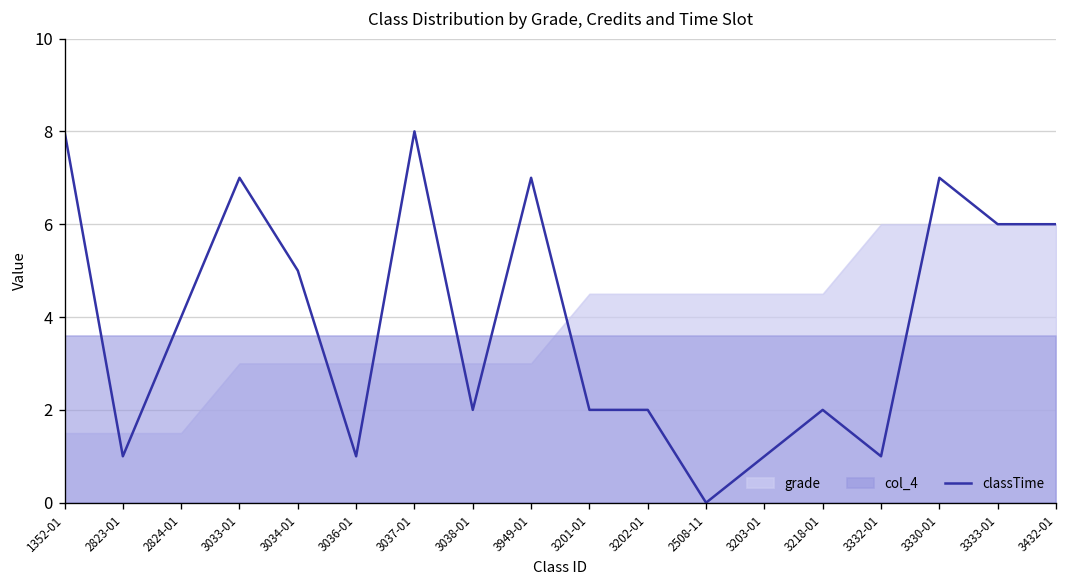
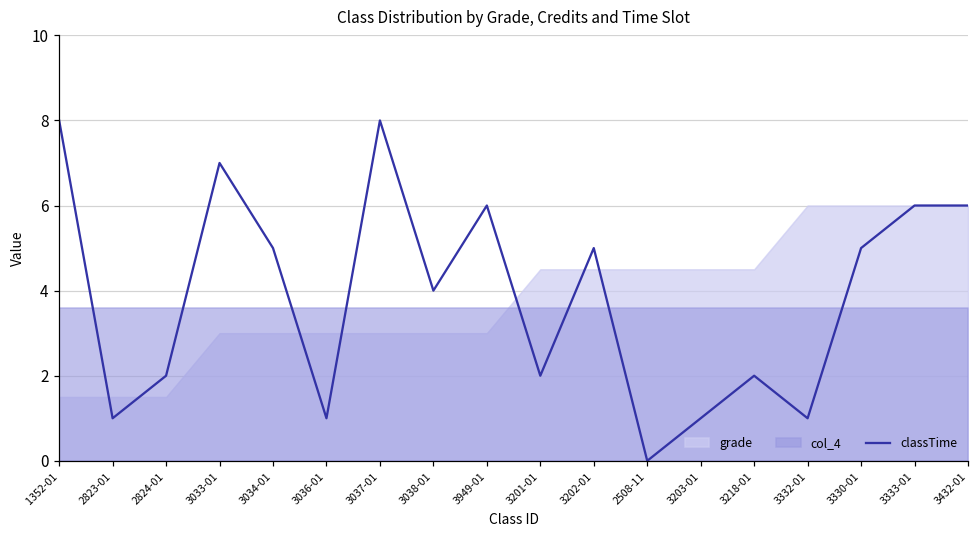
  {
    "classTime": {
      "1352-01": 8,
      "2823-01": 1,
-     "2824-01": 4,
+     "2824-01": 2,
      "3033-01": 7,
      "3034-01": 5,
      "3036-01": 1,
      "3037-01": 8,
-     "3038-01": 2,
-     "3949-01": 7,
+     "3038-01": 4,
+     "3949-01": 6,
      "3201-01": 2,
-     "3202-01": 2,
+     "3202-01": 5,
      "2508-11": 0,
      "3203-01": 1,
      "3218-01": 2,
      "3332-01": 1,
-     "3330-01": 7
+     "3330-01": 5
    }
  }
